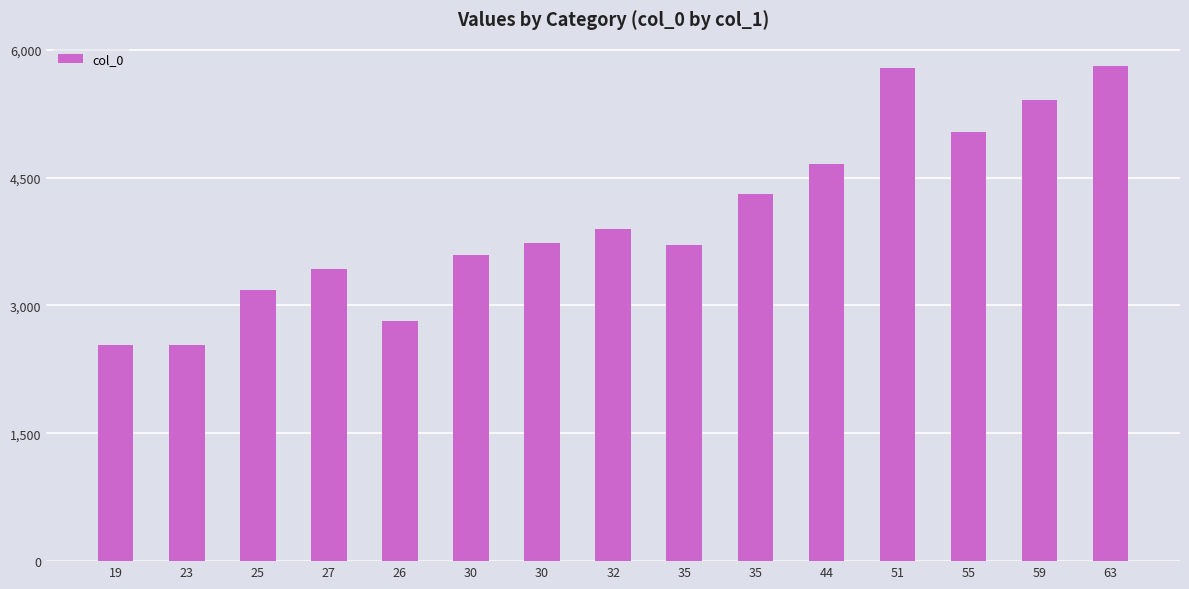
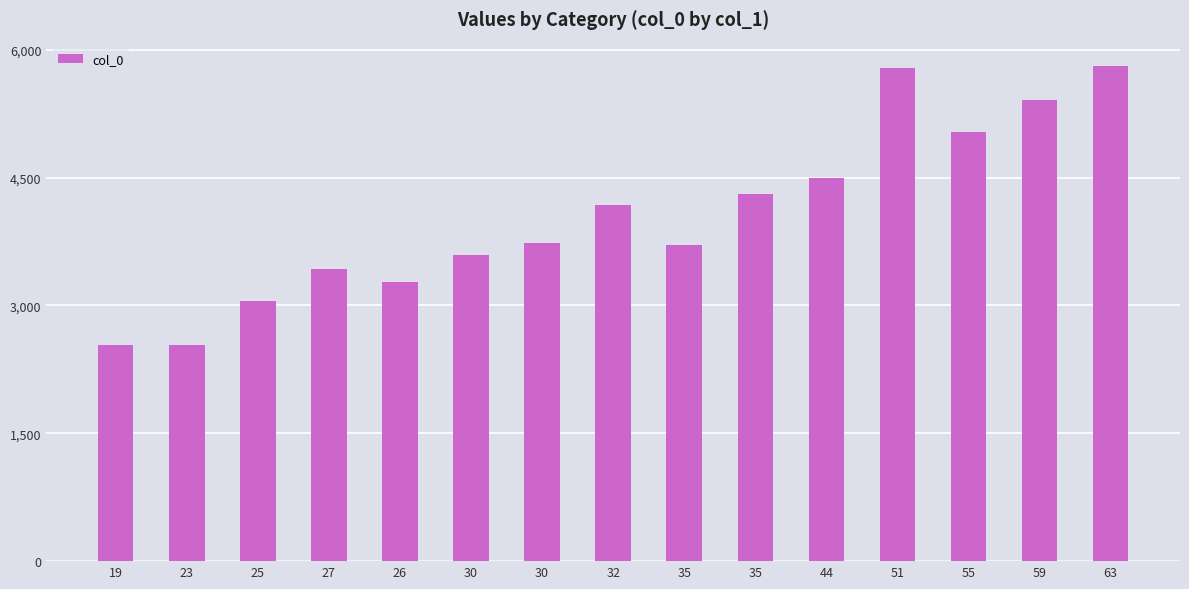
  {
    "19": "2,500",
    "23": "2,500",
-   "25": "3,200",
+   "25": "3,100",
    "27": "3,400",
-   "26": "2,800",
-   "32": "3,900",
-   "44": "4,700",
+   "26": "3,300",
+   "32": "4,200",
+   "44": "4,500",
    "51": "5,800",
    "55": "5,000",
    "59": "5,400",
    "63": "5,800"
  }
